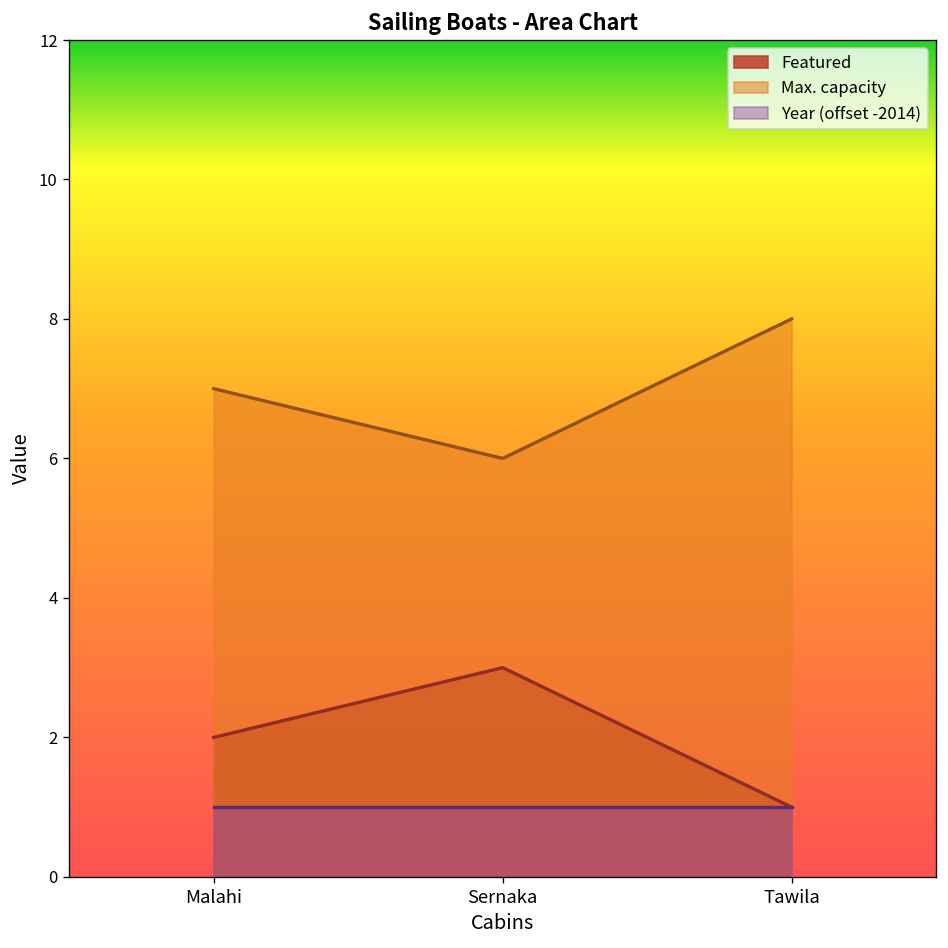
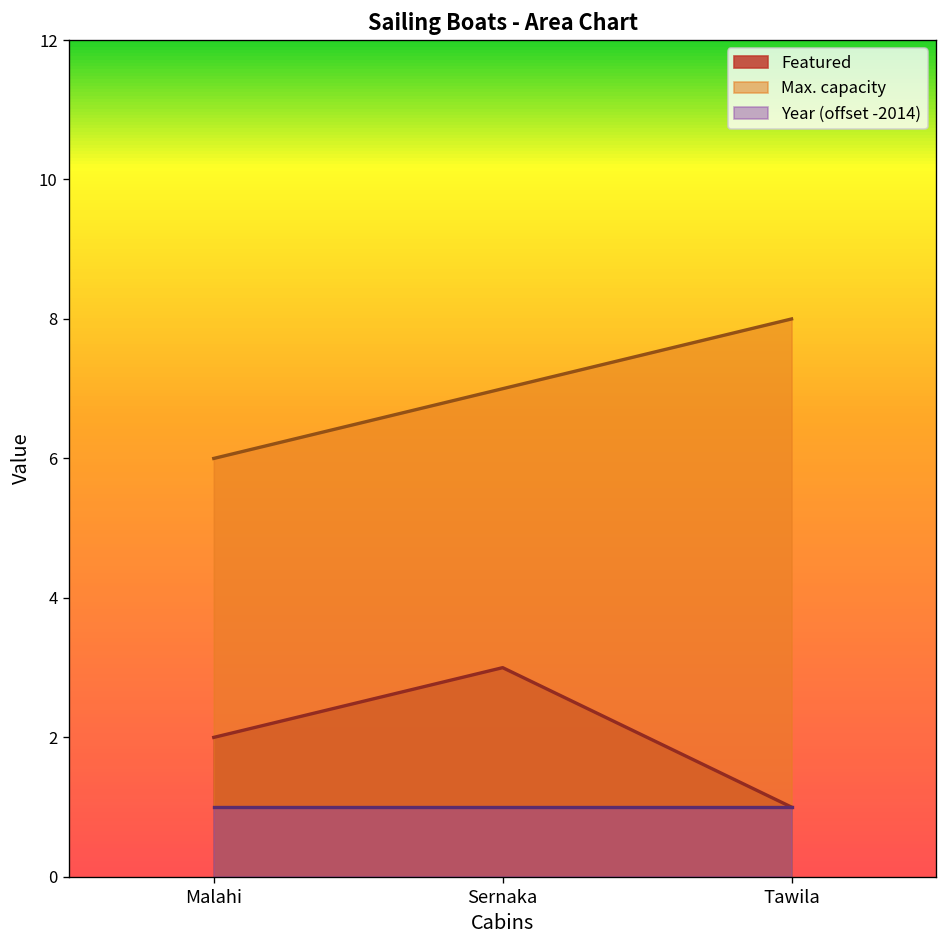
  {
    "Featured": {
      "Malahi": 2,
      "Sernaka": 3
    },
    "Max. capacity": {
-     "Malahi": 7,
-     "Sernaka": 6,
+     "Malahi": 6,
+     "Sernaka": 7,
      "Tawila": 8
    },
    "Year (offset -2014)": {
      "Malahi": 1,
      "Sernaka": 1
    }
  }
